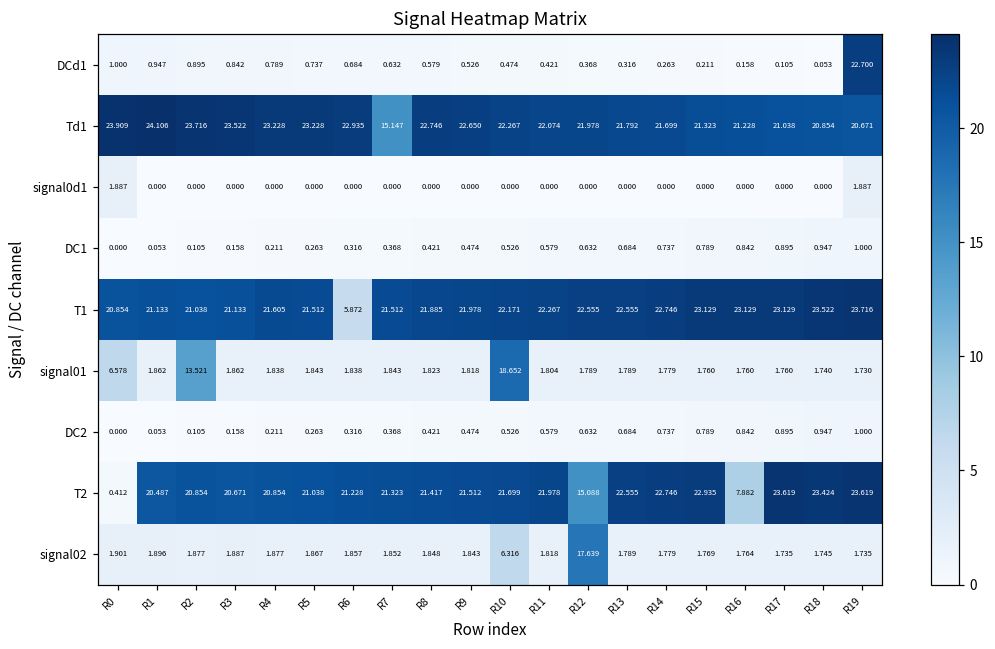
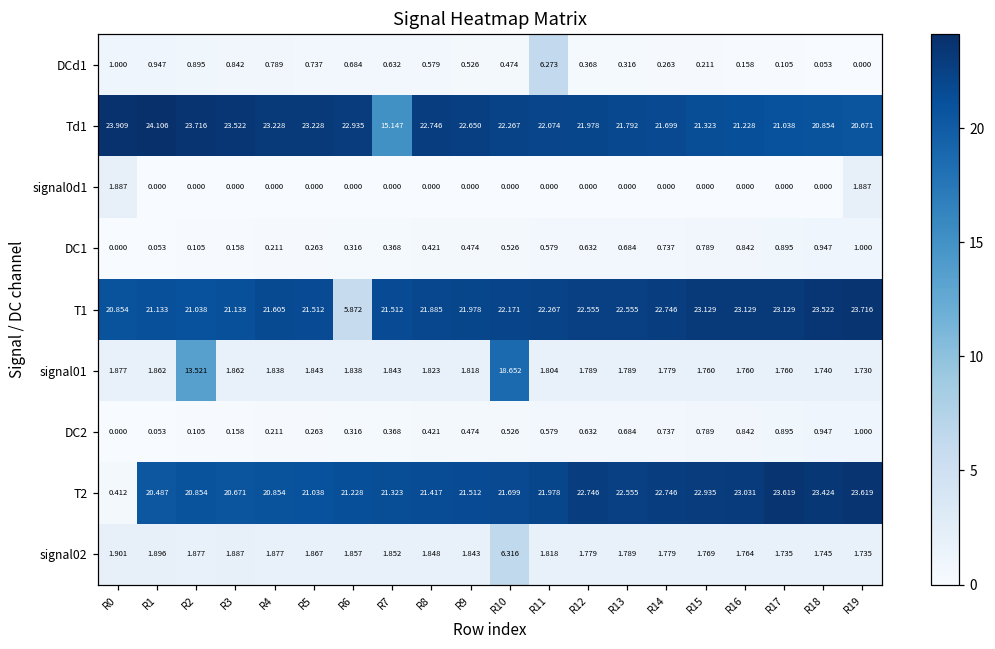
  {
    "DCd1": {
      "R0": 1.000,
      "R1": 0.947,
      "R2": 0.895,
      "R3": 0.842,
      "R4": 0.789,
      "R5": 0.737,
      "R6": 0.684,
      "R7": 0.632,
      "R8": 0.579,
      "R9": 0.526,
      "R10": 0.474,
-     "R11": 0.421,
+     "R11": 6.273,
      "R12": 0.368,
      "R13": 0.316,
      "R14": 0.263,
      "R15": 0.211,
      "R16": 0.158,
      "R17": 0.105,
      "R18": 0.053,
-     "R19": 22.700
+     "R19": 0.000
    },
    "Td1": {
      "R0": 23.909,
      "R1": 24.106,
      "R2": 23.716,
      "R3": 23.522,
      "R4": 23.228,
      "R5": 23.228,
      "R6": 22.935,
      "R7": 15.147,
      "R8": 22.746,
      "R9": 22.650,
      "R10": 22.267,
      "R11": 22.074,
      "R12": 21.978,
      "R13": 21.792,
      "R14": 21.699,
      "R15": 21.323,
      "R16": 21.228,
      "R17": 21.038,
      "R18": 20.854,
      "R19": 20.671
    },
    "signal0d1": {
      "R0": 1.887,
      "R1": 0.000,
      "R2": 0.000,
      "R3": 0.000,
      "R4": 0.000,
      "R5": 0.000,
      "R6": 0.000,
      "R7": 0.000,
      "R8": 0.000,
      "R9": 0.000,
      "R10": 0.000,
      "R11": 0.000,
      "R12": 0.000,
      "R13": 0.000,
      "R14": 0.000,
      "R15": 0.000,
      "R16": 0.000,
      "R17": 0.000,
      "R18": 0.000,
      "R19": 1.887
    },
    "DC1": {
      "R0": 0.000,
      "R1": 0.053,
      "R2": 0.105,
      "R3": 0.158,
      "R4": 0.211,
      "R5": 0.263,
      "R6": 0.316,
      "R7": 0.368,
      "R8": 0.421,
      "R9": 0.474,
      "R10": 0.526,
      "R11": 0.579,
      "R12": 0.632,
      "R13": 0.684,
      "R14": 0.737,
      "R15": 0.789,
      "R16": 0.842,
      "R17": 0.895,
      "R18": 0.947,
      "R19": 1.000
    },
    "T1": {
      "R0": 20.854,
      "R1": 21.133,
      "R2": 21.038,
      "R3": 21.133,
      "R4": 21.605,
      "R5": 21.512,
      "R6": 5.872,
      "R7": 21.512,
      "R8": 21.885,
      "R9": 21.978,
      "R10": 22.171,
      "R11": 22.267,
      "R12": 22.555,
      "R13": 22.555,
      "R14": 22.746,
      "R15": 23.129,
      "R16": 23.129,
      "R17": 23.129,
      "R18": 23.522,
      "R19": 23.716
    },
    "signal01": {
-     "R0": 6.578,
+     "R0": 1.877,
      "R1": 1.862,
      "R2": 13.521,
      "R3": 1.862,
      "R4": 1.838,
      "R5": 1.843,
      "R6": 1.838,
      "R7": 1.843,
      "R8": 1.823,
      "R9": 1.818,
      "R10": 18.652,
      "R11": 1.804,
      "R12": 1.789,
      "R13": 1.789,
      "R14": 1.779,
      "R15": 1.760,
      "R16": 1.760,
      "R17": 1.760,
      "R18": 1.740,
      "R19": 1.730
    },
    "DC2": {
      "R0": 0.000,
      "R1": 0.053,
      "R2": 0.105,
      "R3": 0.158,
      "R4": 0.211,
      "R5": 0.263,
      "R6": 0.316,
      "R7": 0.368,
      "R8": 0.421,
      "R9": 0.474,
      "R10": 0.526,
      "R11": 0.579,
      "R12": 0.632,
      "R13": 0.684,
      "R14": 0.737,
      "R15": 0.789,
      "R16": 0.842,
      "R17": 0.895,
      "R18": 0.947,
      "R19": 1.000
    },
    "T2": {
      "R0": 0.412,
      "R1": 20.487,
      "R2": 20.854,
      "R3": 20.671,
      "R4": 20.854,
      "R5": 21.038,
      "R6": 21.228,
      "R7": 21.323,
      "R8": 21.417,
      "R9": 21.512,
      "R10": 21.699,
      "R11": 21.978,
-     "R12": 15.088,
+     "R12": 22.746,
      "R13": 22.555,
      "R14": 22.746,
      "R15": 22.935,
-     "R16": 7.882,
+     "R16": 23.031,
      "R17": 23.619,
      "R18": 23.424,
      "R19": 23.619
    },
    "signal02": {
      "R0": 1.901,
      "R1": 1.896,
      "R2": 1.877,
      "R3": 1.887,
      "R4": 1.877,
      "R5": 1.867,
      "R6": 1.857,
      "R7": 1.852,
      "R8": 1.848,
      "R9": 1.843,
      "R10": 6.316,
      "R11": 1.818,
-     "R12": 17.639,
+     "R12": 1.779,
      "R13": 1.789,
      "R14": 1.779,
      "R15": 1.769,
      "R16": 1.764,
      "R17": 1.735,
      "R18": 1.745,
      "R19": 1.735
    }
  }
